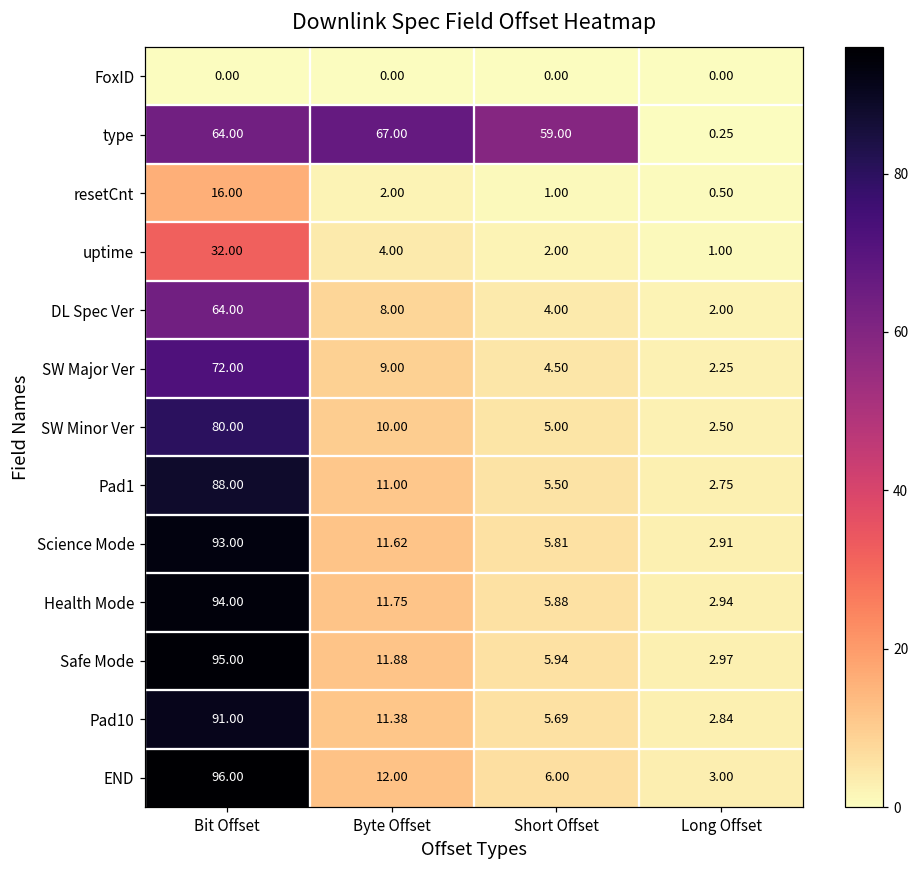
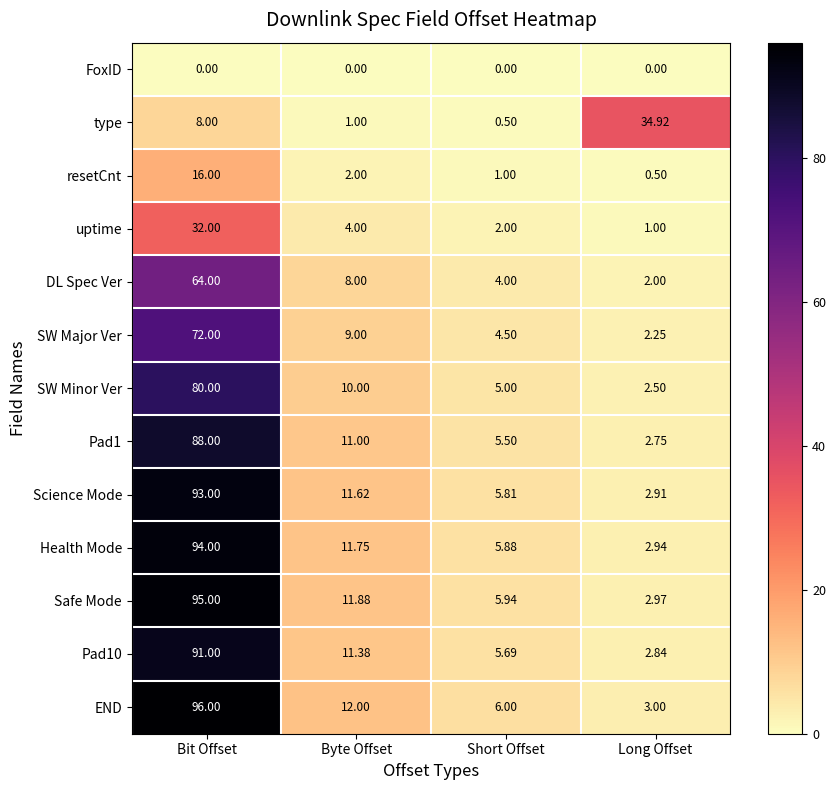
  {
    "FoxID": {
      "Bit Offset": 0.00,
      "Byte Offset": 0.00,
      "Short Offset": 0.00,
      "Long Offset": 0.00
    },
    "type": {
-     "Bit Offset": 64.00,
-     "Byte Offset": 67.00,
-     "Short Offset": 59.00,
-     "Long Offset": 0.25
+     "Bit Offset": 8.00,
+     "Byte Offset": 1.00,
+     "Short Offset": 0.50,
+     "Long Offset": 34.92
    },
    "resetCnt": {
      "Bit Offset": 16.00,
      "Byte Offset": 2.00,
      "Short Offset": 1.00,
      "Long Offset": 0.50
    },
    "uptime": {
      "Bit Offset": 32.00,
      "Byte Offset": 4.00,
      "Short Offset": 2.00,
      "Long Offset": 1.00
    },
    "DL Spec Ver": {
      "Bit Offset": 64.00,
      "Byte Offset": 8.00,
      "Short Offset": 4.00,
      "Long Offset": 2.00
    },
    "SW Major Ver": {
      "Bit Offset": 72.00,
      "Byte Offset": 9.00,
      "Short Offset": 4.50,
      "Long Offset": 2.25
    },
    "SW Minor Ver": {
      "Bit Offset": 80.00,
      "Byte Offset": 10.00,
      "Short Offset": 5.00,
      "Long Offset": 2.50
    },
    "Pad1": {
      "Bit Offset": 88.00,
      "Byte Offset": 11.00,
      "Short Offset": 5.50,
      "Long Offset": 2.75
    },
    "Science Mode": {
      "Bit Offset": 93.00,
      "Byte Offset": 11.62,
      "Short Offset": 5.81,
      "Long Offset": 2.91
    },
    "Health Mode": {
      "Bit Offset": 94.00,
      "Byte Offset": 11.75,
      "Short Offset": 5.88,
      "Long Offset": 2.94
    },
    "Safe Mode": {
      "Bit Offset": 95.00,
      "Byte Offset": 11.88,
      "Short Offset": 5.94,
      "Long Offset": 2.97
    },
    "Pad10": {
      "Bit Offset": 91.00,
      "Byte Offset": 11.38,
      "Short Offset": 5.69,
      "Long Offset": 2.84
    },
    "END": {
      "Bit Offset": 96.00,
      "Byte Offset": 12.00,
      "Short Offset": 6.00,
      "Long Offset": 3.00
    }
  }
